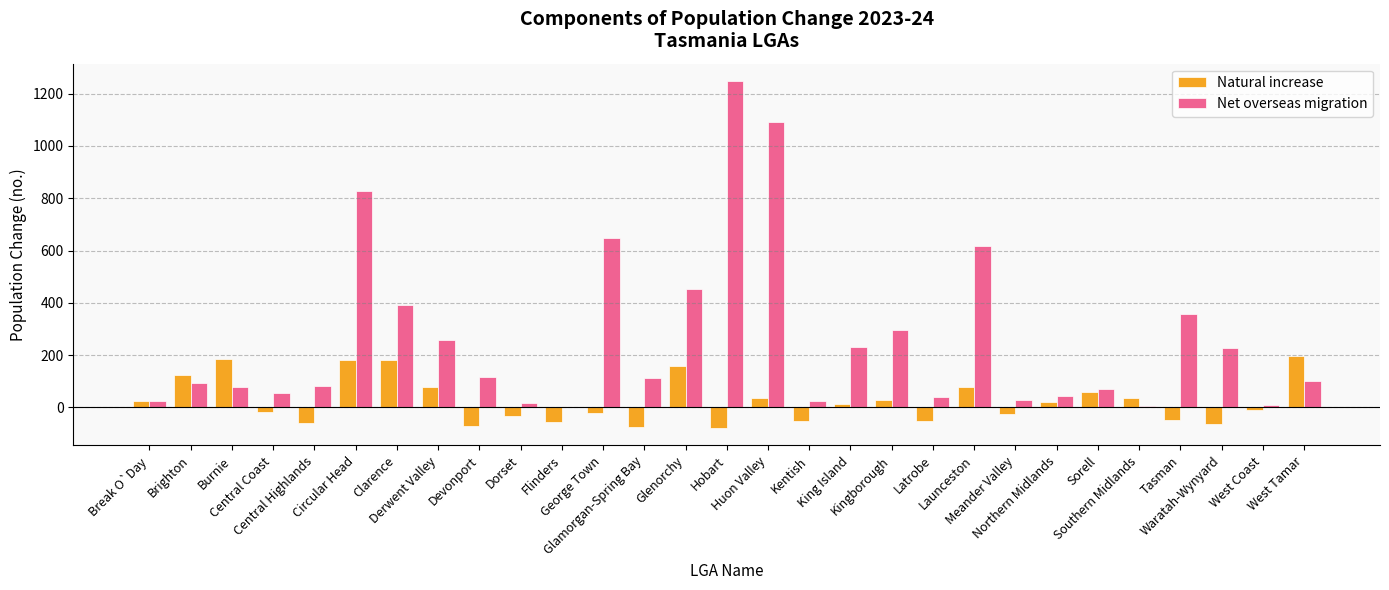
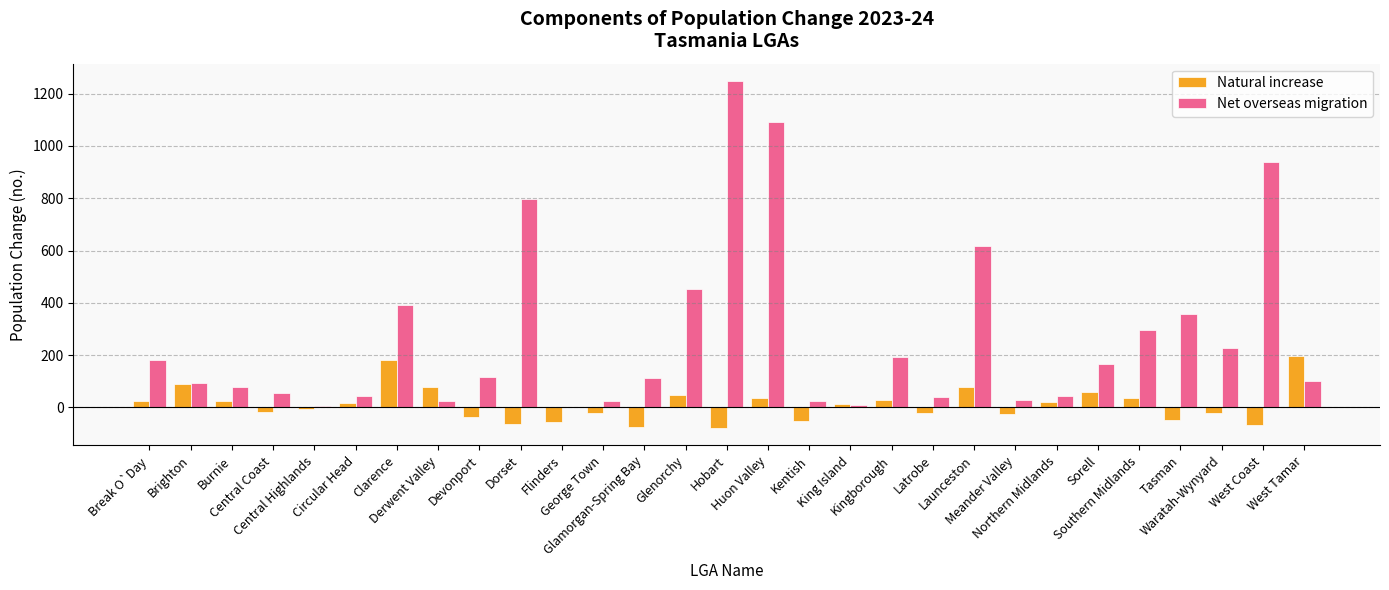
  {
    "Natural increase": {
      "Break O`Day": 30,
-     "Brighton": 120,
-     "Burnie": 190,
+     "Brighton": 90,
+     "Burnie": 30,
      "Central Coast": -20,
-     "Central Highlands": -60,
-     "Circular Head": 180,
+     "Central Highlands": -10,
+     "Circular Head": 20,
      "Clarence": 180,
      "Derwent Valley": 80,
-     "Devonport": -70,
-     "Dorset": -30,
+     "Devonport": -40,
+     "Dorset": -70,
      "Flinders": -60,
      "George Town": -20,
      "Glamorgan-Spring Bay": -70,
-     "Glenorchy": 160,
+     "Glenorchy": 50,
      "Hobart": -80,
      "Huon Valley": 40,
      "Kentish": -50,
      "King Island": 10,
      "Kingborough": 30,
-     "Latrobe": -50,
+     "Latrobe": -20,
      "Launceston": 80,
      "Meander Valley": -30,
      "Northern Midlands": 20,
      "Sorell": 60,
      "Southern Midlands": 40,
      "Tasman": -50,
-     "Waratah-Wynyard": -60,
-     "West Coast": -10,
+     "Waratah-Wynyard": -20,
+     "West Coast": -70,
      "West Tamar": 200
    },
    "Net overseas migration": {
-     "Break O`Day": 30,
+     "Break O`Day": 180,
      "Brighton": 90,
      "Burnie": 80,
      "Central Coast": 50,
-     "Central Highlands": 80,
-     "Circular Head": 830,
+     "Central Highlands": 10,
+     "Circular Head": 40,
      "Clarence": 390,
-     "Derwent Valley": 260,
+     "Derwent Valley": 30,
      "Devonport": 120,
-     "Dorset": 20,
+     "Dorset": 800,
      "Flinders": 0,
-     "George Town": 650,
+     "George Town": 30,
      "Glamorgan-Spring Bay": 110,
      "Glenorchy": 450,
      "Hobart": 1250,
      "Huon Valley": 1090,
      "Kentish": 20,
-     "King Island": 230,
-     "Kingborough": 300,
+     "King Island": 10,
+     "Kingborough": 190,
      "Latrobe": 40,
      "Launceston": 620,
      "Meander Valley": 30,
      "Northern Midlands": 40,
-     "Sorell": 70,
-     "Southern Midlands": 0,
+     "Sorell": 170,
+     "Southern Midlands": 300,
      "Tasman": 360,
      "Waratah-Wynyard": 230,
-     "West Coast": 10,
+     "West Coast": 940,
      "West Tamar": 100
    }
  }
